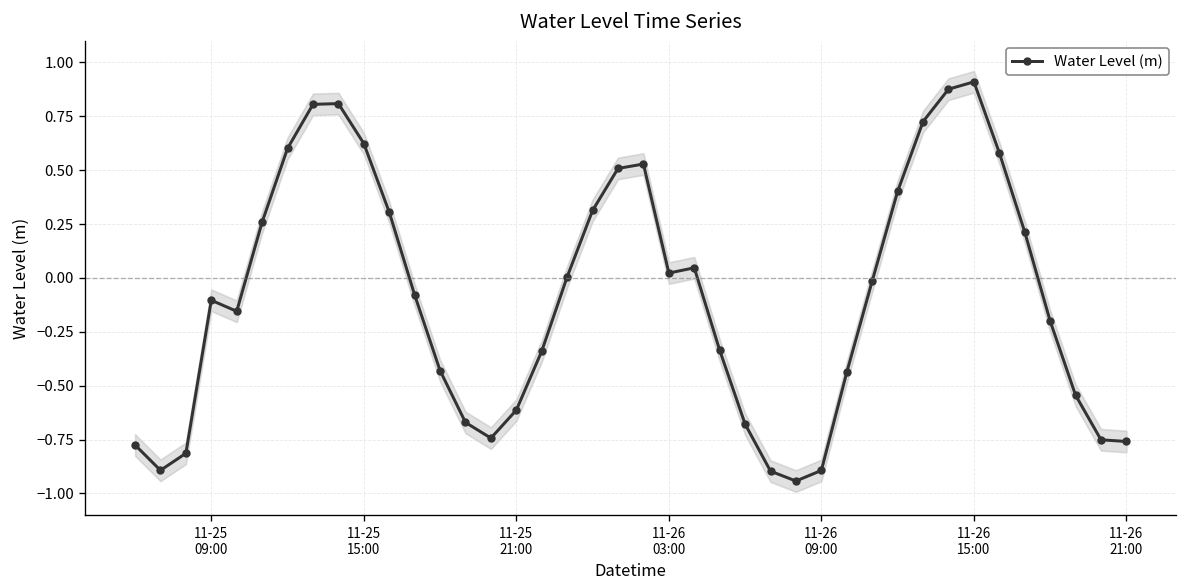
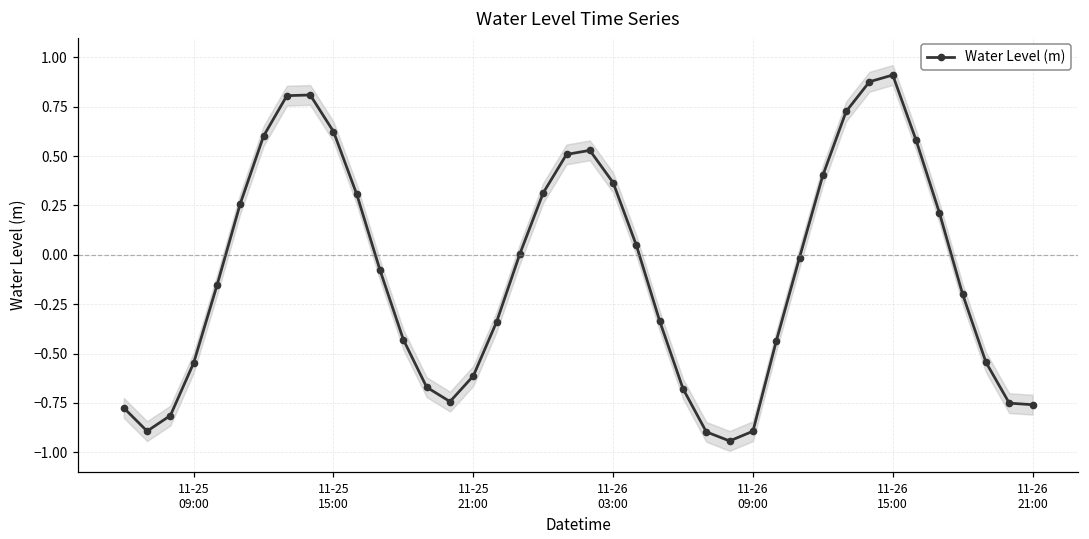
  {
    "Water Level (m)": {
-     "11-25 09:00": -0.10,
+     "11-25 09:00": -0.55,
      "11-25 15:00": 0.62,
      "11-25 21:00": -0.61,
-     "11-26 03:00": 0.02,
+     "11-26 03:00": 0.37,
      "11-26 09:00": -0.89,
      "11-26 15:00": 0.91,
      "11-26 21:00": -0.76
    }
  }
